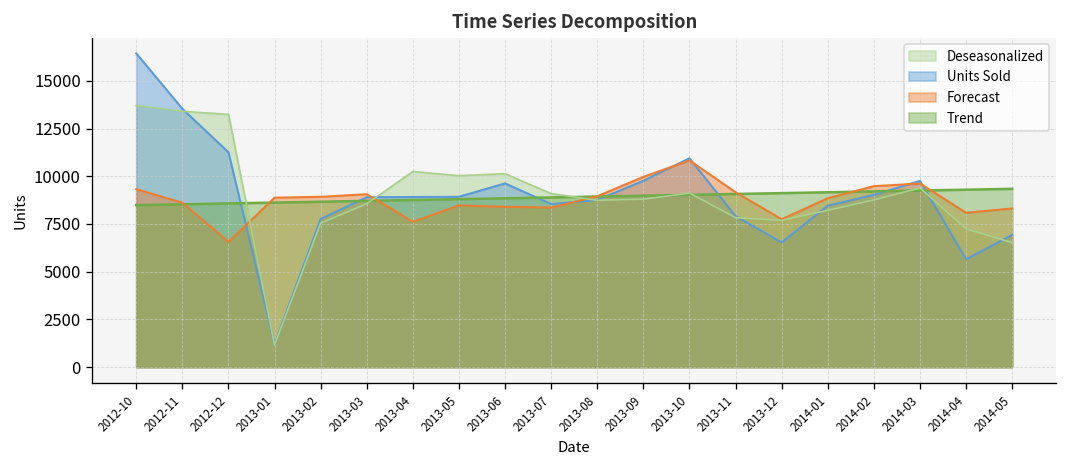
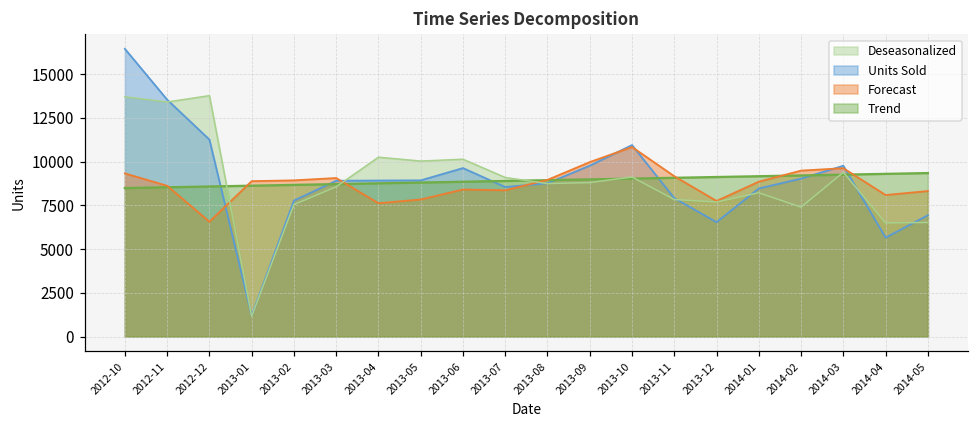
  {
    "Deseasonalized": {
      "2012-10": 13700,
-     "2012-12": 13200,
+     "2012-12": 13800,
      "2013-02": 7500,
      "2013-04": 10300,
      "2013-05": 10000,
      "2013-06": 10100,
      "2013-07": 9100,
      "2013-09": 8800,
      "2014-01": 8200,
-     "2014-02": 8800,
-     "2014-04": 7200,
+     "2014-02": 7400,
+     "2014-04": 6500,
      "2014-05": 6500
    },
    "Units Sold": {
      "2012-10": 16400,
      "2012-12": 11300,
      "2013-02": 7800,
      "2013-04": 8900,
      "2013-06": 9600,
      "2013-07": 8500,
      "2013-09": 9800,
      "2013-12": 6500,
      "2014-01": 8500,
      "2014-02": 9000,
      "2014-04": 5700,
      "2014-05": 6900
    },
    "Forecast": {
      "2012-10": 9300,
      "2012-12": 6600,
      "2013-01": 8900,
      "2013-02": 8900,
      "2013-04": 7600,
-     "2013-05": 8500,
+     "2013-05": 7800,
      "2013-06": 8400,
      "2013-07": 8400,
      "2013-09": 10000,
      "2014-01": 8900,
      "2014-02": 9500,
      "2014-04": 8100,
      "2014-05": 8300
    },
    "Trend": {
      "2012-10": 8500,
      "2012-12": 8600,
      "2013-01": 8600,
      "2013-02": 8700,
      "2013-04": 8800,
      "2013-06": 8800,
      "2013-07": 8900,
      "2013-09": 9000,
      "2013-12": 9100,
      "2014-01": 9200,
      "2014-02": 9200,
      "2014-04": 9300,
      "2014-05": 9300
    }
  }
